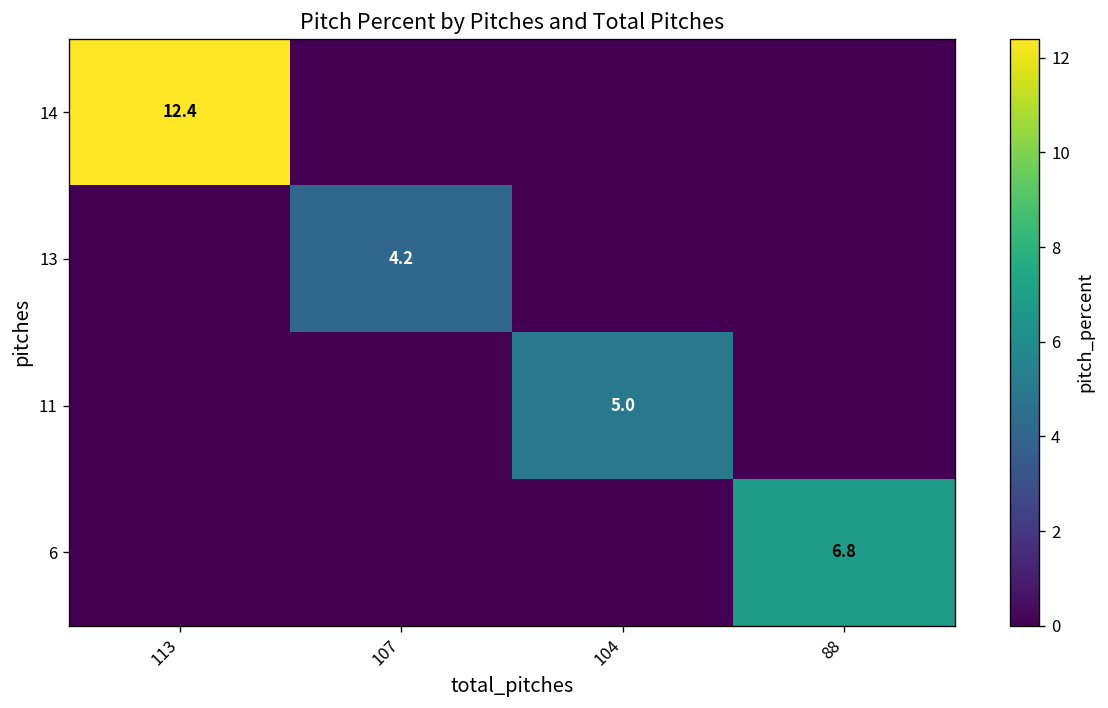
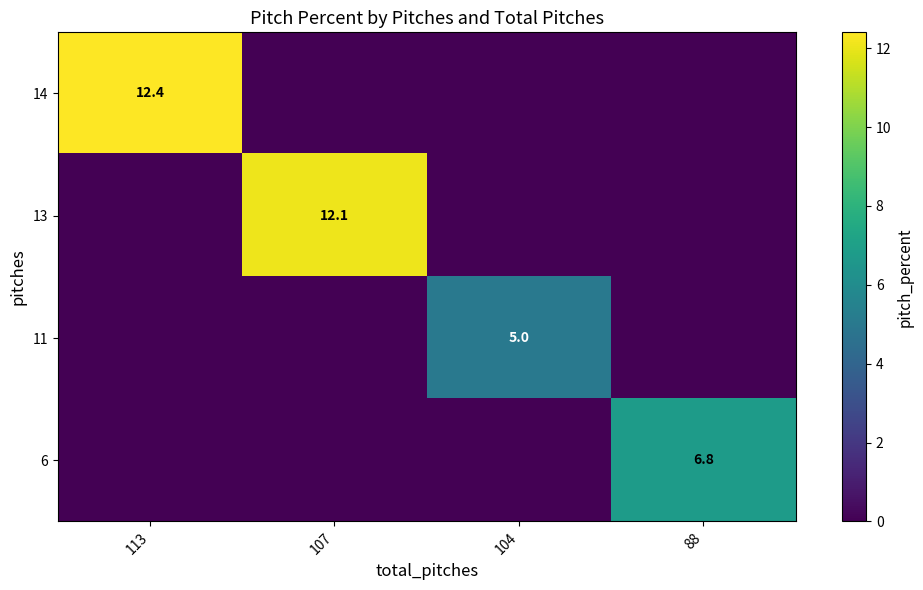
  {
    "14": {
      "113": 12.4
    },
    "13": {
-     "107": 4.2
+     "107": 12.1
    },
    "11": {
      "104": 5.0
    },
    "6": {
      "88": 6.8
    }
  }
